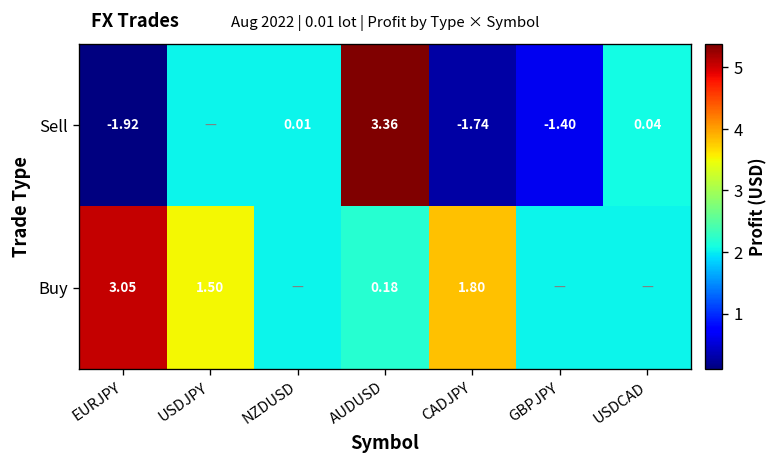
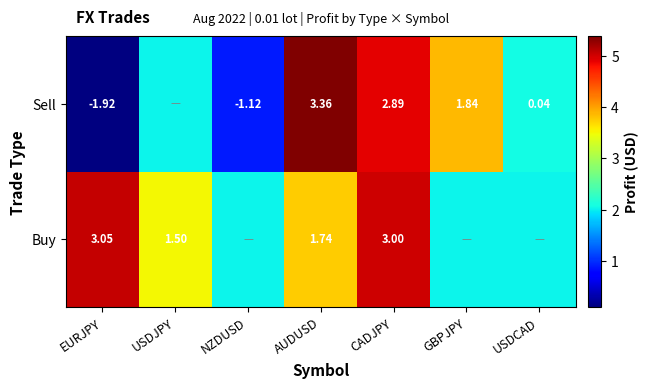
  {
    "Sell": {
      "EURJPY": -1.92,
-     "NZDUSD": 0.01,
+     "NZDUSD": -1.12,
      "AUDUSD": 3.36,
-     "CADJPY": -1.74,
-     "GBPJPY": -1.40,
+     "CADJPY": 2.89,
+     "GBPJPY": 1.84,
      "USDCAD": 0.04
    },
    "Buy": {
      "EURJPY": 3.05,
      "USDJPY": 1.50,
-     "AUDUSD": 0.18,
-     "CADJPY": 1.80
+     "AUDUSD": 1.74,
+     "CADJPY": 3.00
    }
  }
